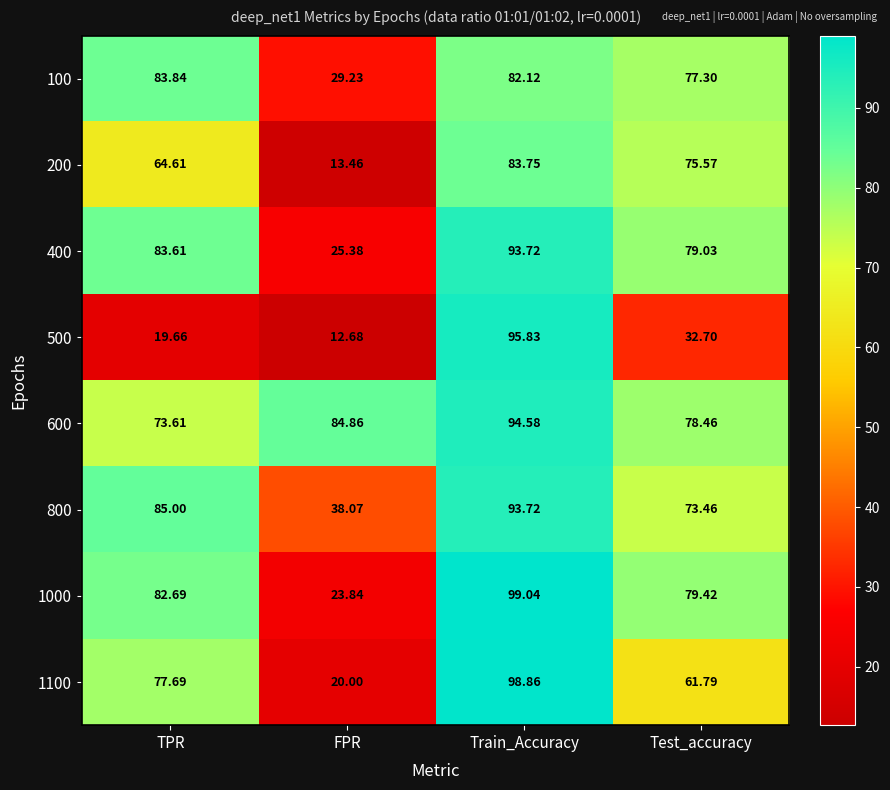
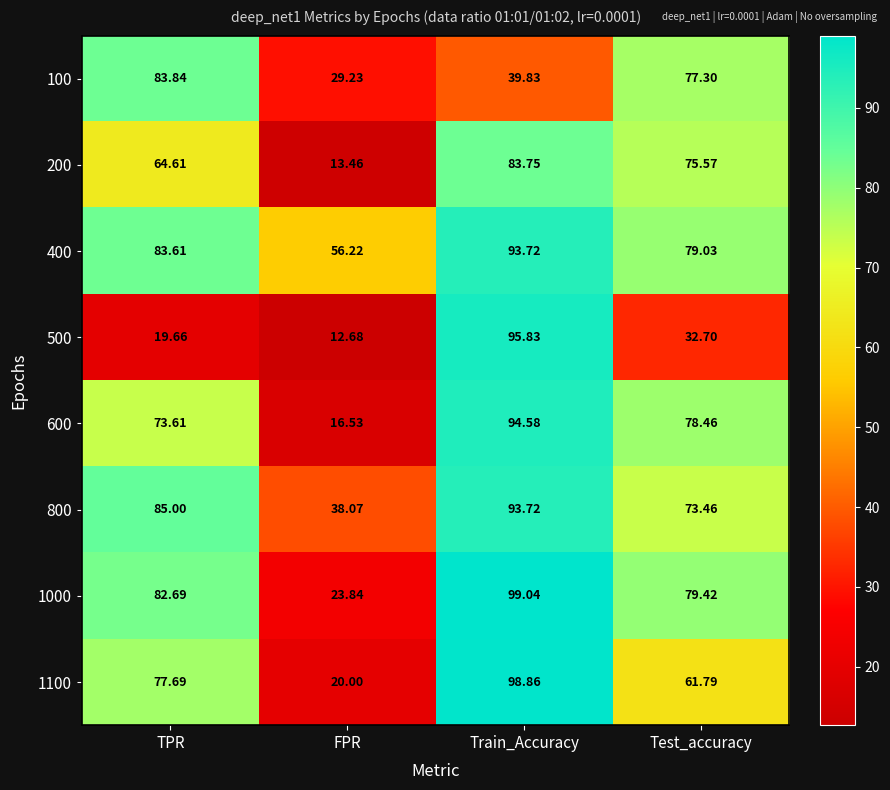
  {
    "100": {
      "TPR": 83.84,
      "FPR": 29.23,
-     "Train_Accuracy": 82.12,
+     "Train_Accuracy": 39.83,
      "Test_accuracy": 77.30
    },
    "200": {
      "TPR": 64.61,
      "FPR": 13.46,
      "Train_Accuracy": 83.75,
      "Test_accuracy": 75.57
    },
    "400": {
      "TPR": 83.61,
-     "FPR": 25.38,
+     "FPR": 56.22,
      "Train_Accuracy": 93.72,
      "Test_accuracy": 79.03
    },
    "500": {
      "TPR": 19.66,
      "FPR": 12.68,
      "Train_Accuracy": 95.83,
      "Test_accuracy": 32.70
    },
    "600": {
      "TPR": 73.61,
-     "FPR": 84.86,
+     "FPR": 16.53,
      "Train_Accuracy": 94.58,
      "Test_accuracy": 78.46
    },
    "800": {
      "TPR": 85.00,
      "FPR": 38.07,
      "Train_Accuracy": 93.72,
      "Test_accuracy": 73.46
    },
    "1000": {
      "TPR": 82.69,
      "FPR": 23.84,
      "Train_Accuracy": 99.04,
      "Test_accuracy": 79.42
    },
    "1100": {
      "TPR": 77.69,
      "FPR": 20.00,
      "Train_Accuracy": 98.86,
      "Test_accuracy": 61.79
    }
  }
